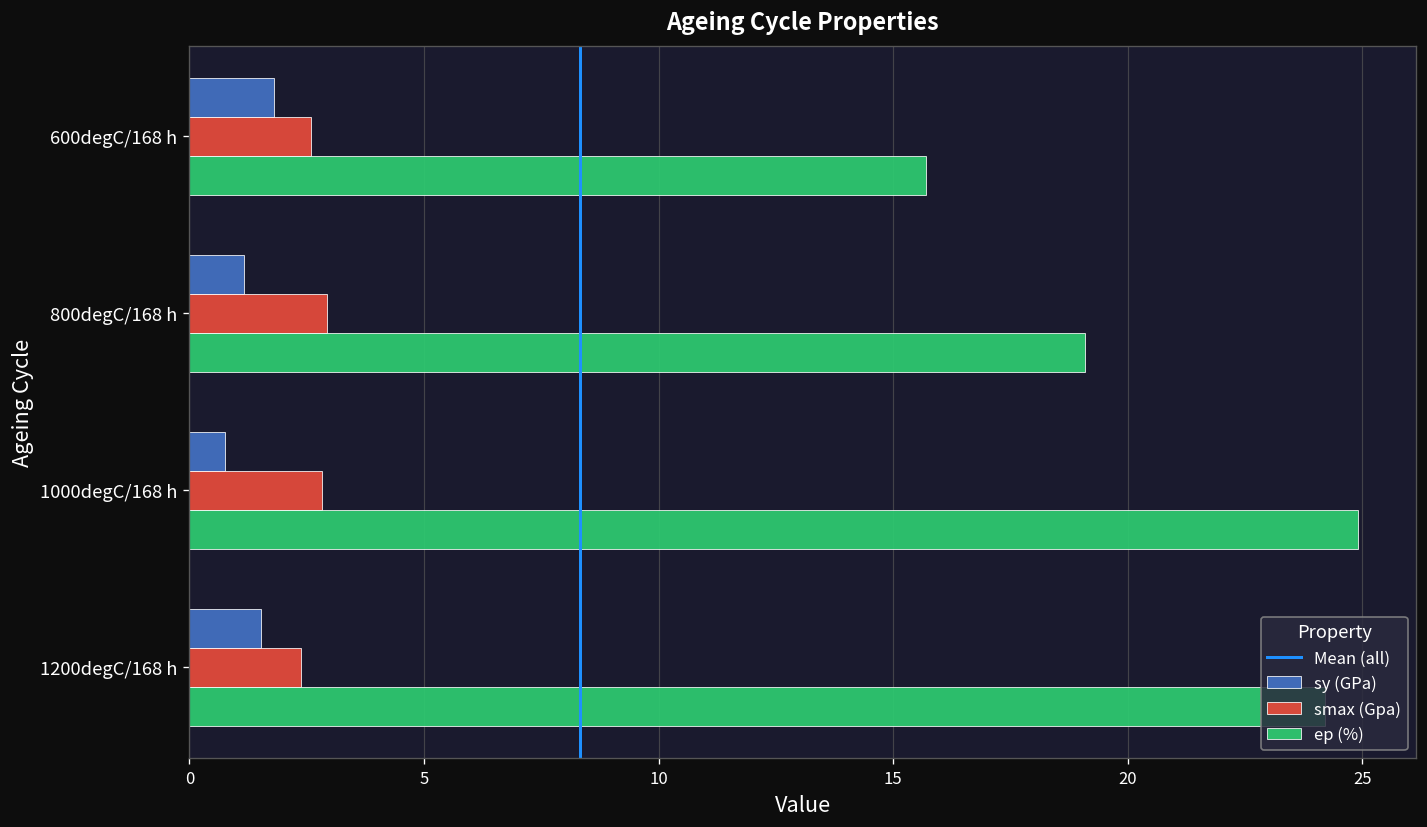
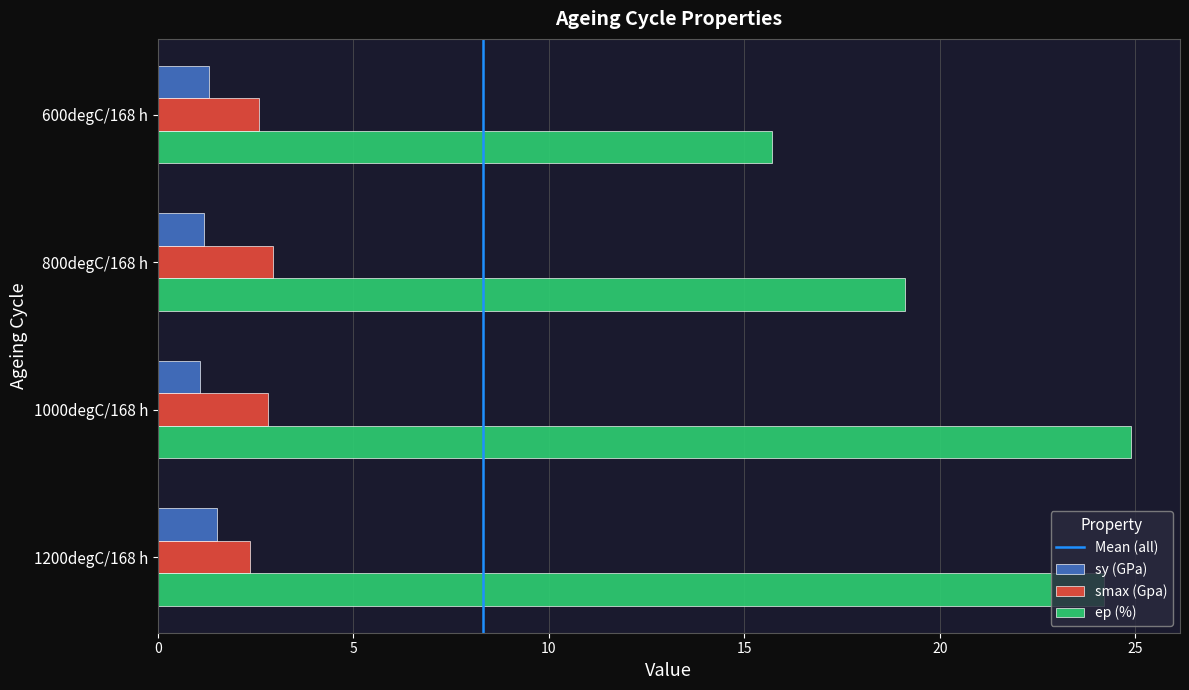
  {
    "sy (GPa)": {
-     "600degC/168 h": 1.8,
+     "600degC/168 h": 1.3,
      "800degC/168 h": 1.2,
-     "1000degC/168 h": 0.8,
+     "1000degC/168 h": 1.1,
      "1200degC/168 h": 1.5
    },
    "smax (Gpa)": {
      "600degC/168 h": 2.6,
      "800degC/168 h": 2.9,
      "1000degC/168 h": 2.8,
      "1200degC/168 h": 2.4
    },
    "ep (%)": {
      "600degC/168 h": 15.7,
      "800degC/168 h": 19.1,
      "1000degC/168 h": 24.9
    }
  }
